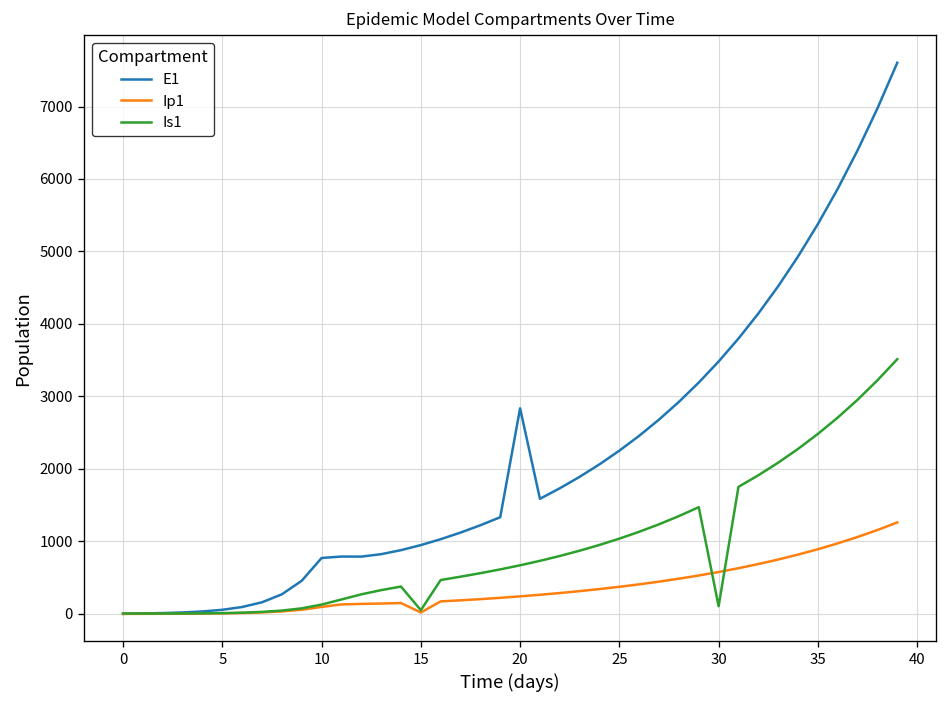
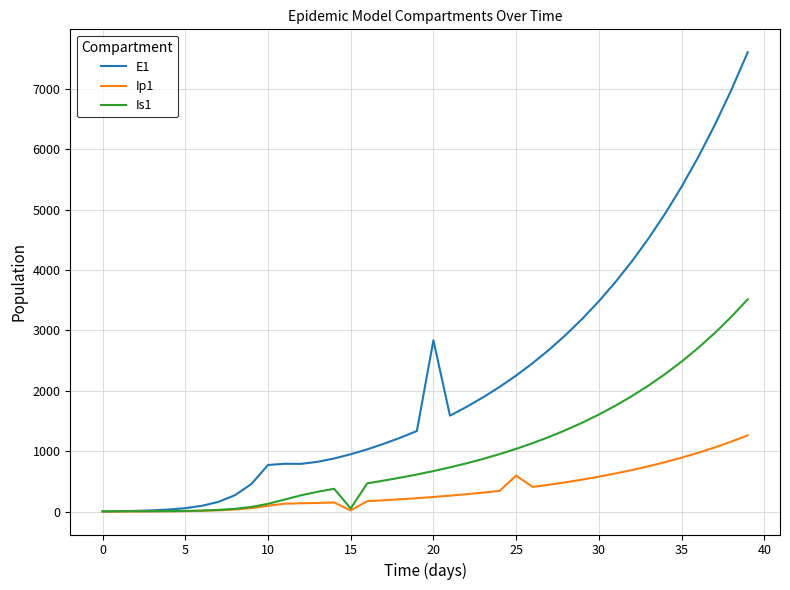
  {
    "E1": {
      "5": 100,
      "10": 800,
      "15": 900,
      "20": 2800,
      "25": 2300,
      "30": 3500,
      "35": 5400
    },
    "Ip1": {
      "20": 200,
-     "25": 400,
+     "25": 600,
      "30": 600,
      "35": 900
    },
    "Is1": {
      "20": 700,
      "25": 1000,
-     "30": 100,
+     "30": 1600,
      "35": 2500
    }
  }
